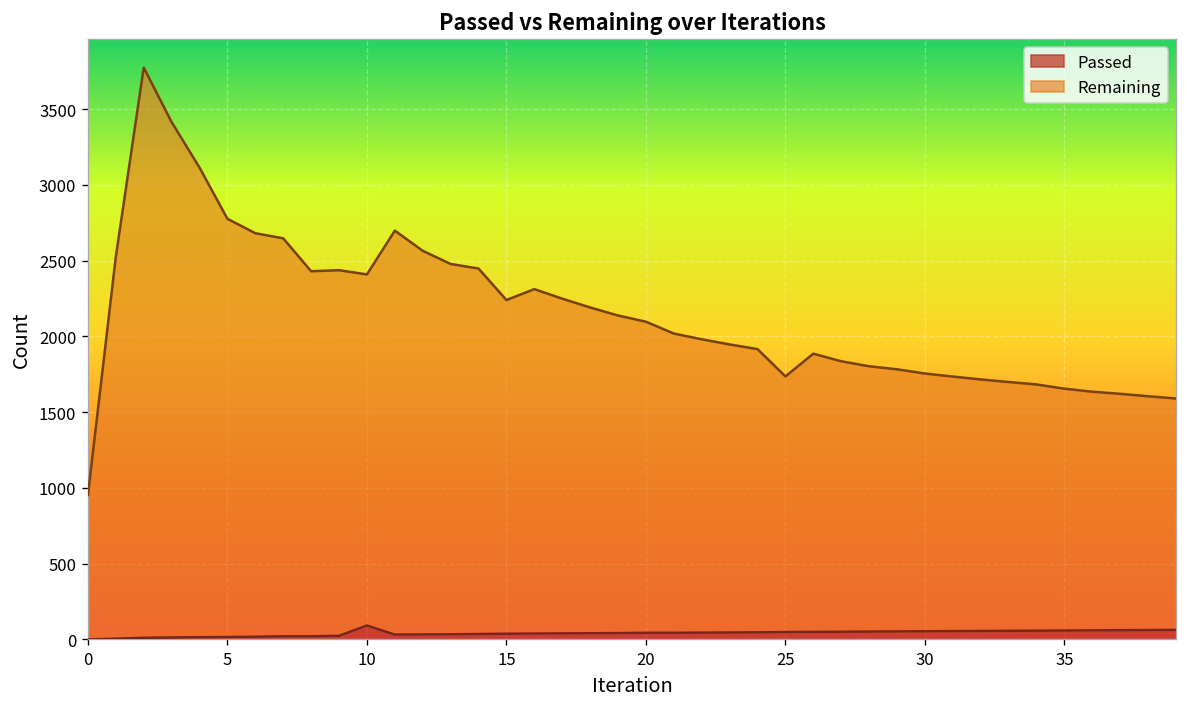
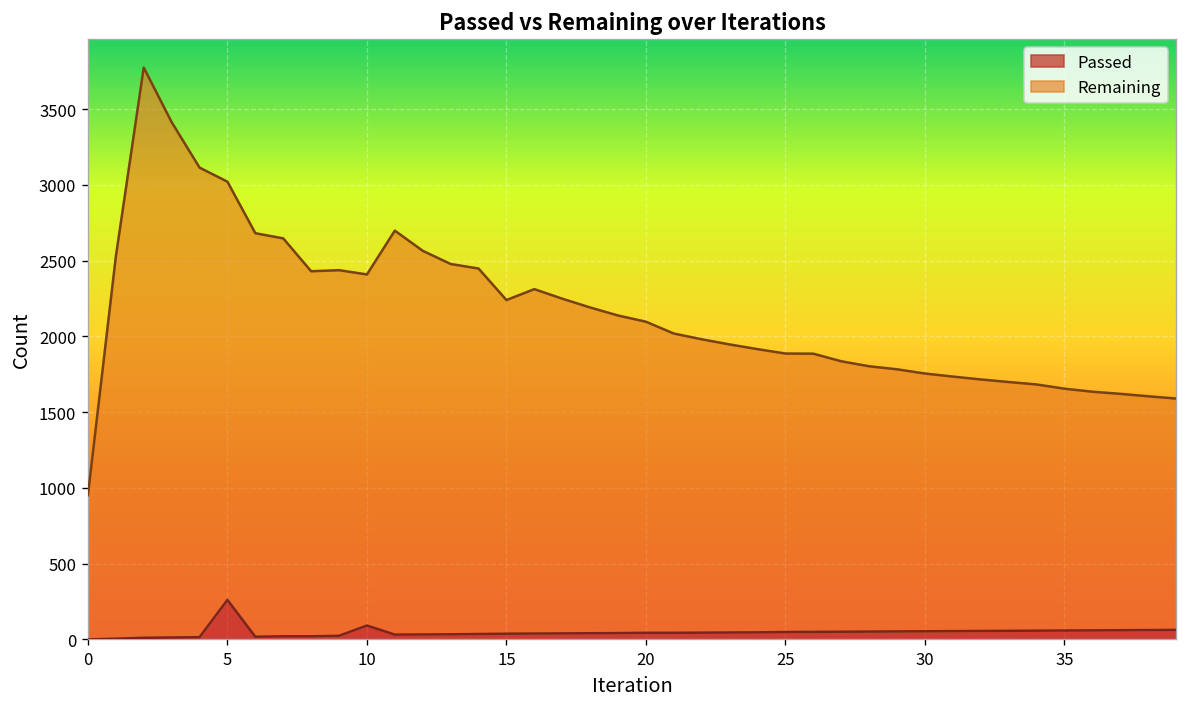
  {
    "Passed": {
      "0": 0,
-     "5": 20,
+     "5": 260,
      "10": 90,
      "15": 40,
      "20": 40,
      "25": 50,
      "30": 50,
      "35": 60
    },
    "Remaining": {
      "0": 950,
      "5": 2760,
      "10": 2320,
      "15": 2200,
      "20": 2050,
-     "25": 1690,
+     "25": 1840,
      "30": 1700,
      "35": 1600
    }
  }
